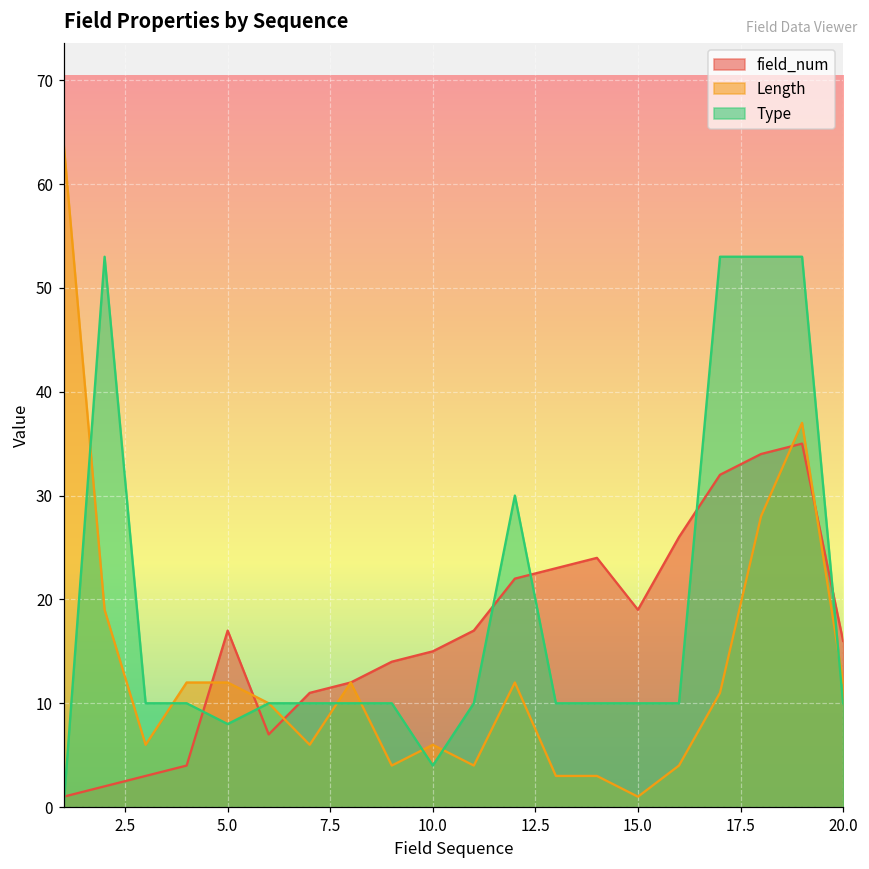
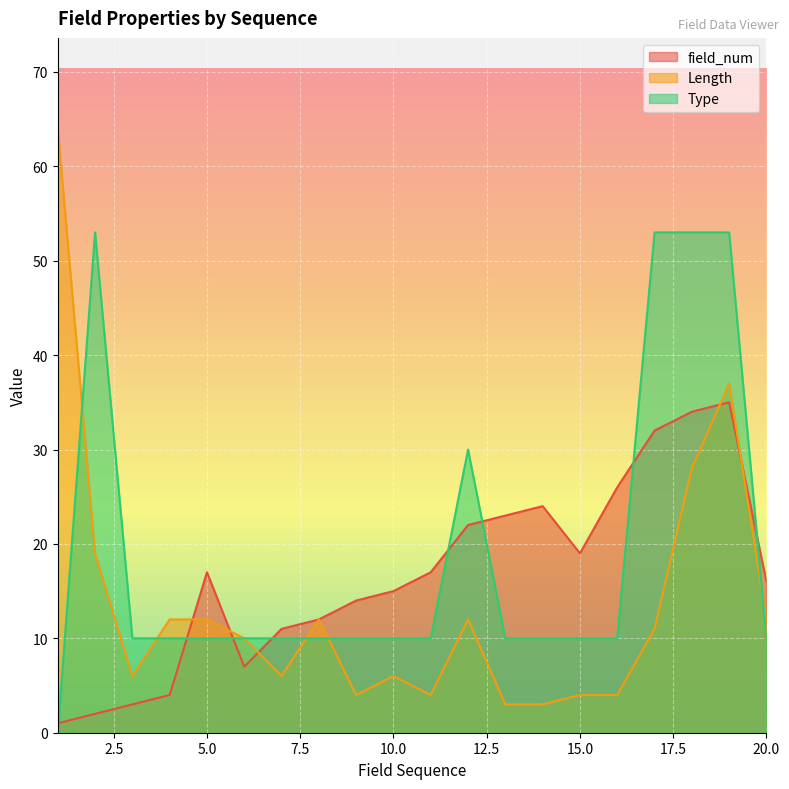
  {
    "field_num": {
      "5.0": 17,
      "10.0": 15,
      "15.0": 19,
      "20.0": 16
    },
    "Length": {
      "5.0": 12,
      "10.0": 6,
-     "15.0": 1,
+     "15.0": 4,
      "20.0": 12
    },
    "Type": {
-     "5.0": 8,
-     "10.0": 4,
+     "5.0": 10,
+     "10.0": 10,
      "15.0": 10,
      "20.0": 10
    }
  }
